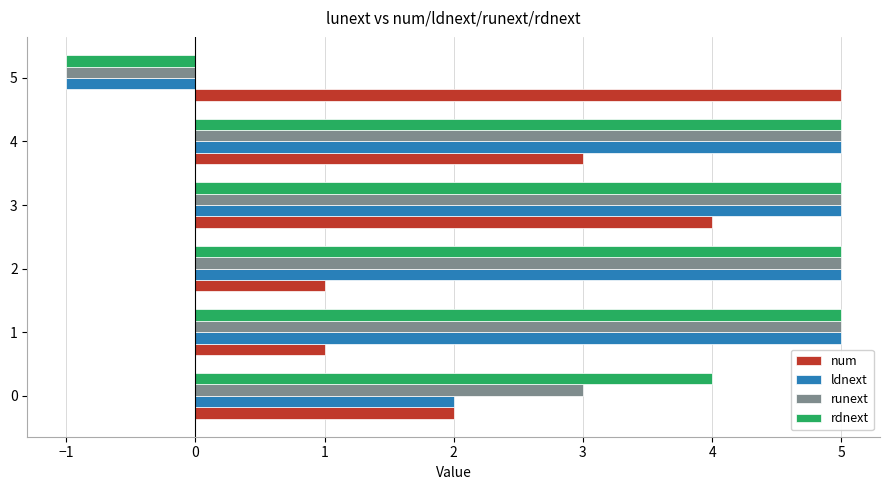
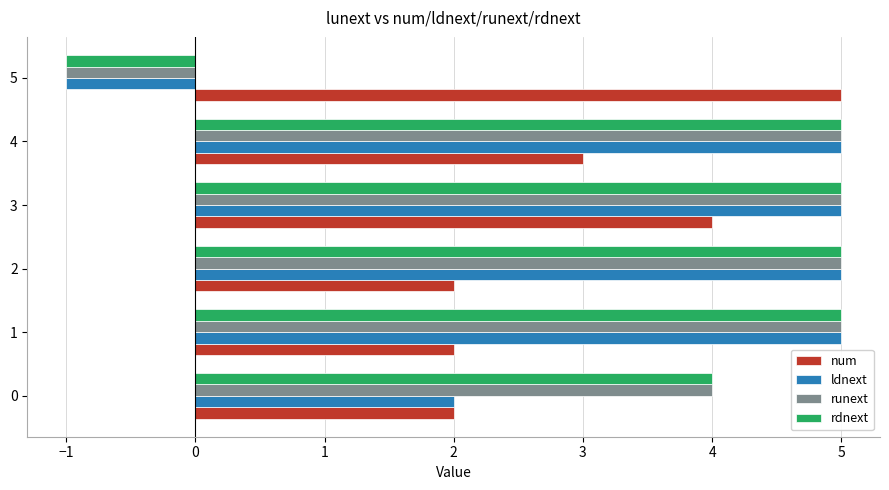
  {
    "num": {
      "5": 5,
      "4": 3,
      "3": 4,
-     "2": 1,
-     "1": 1,
+     "2": 2,
+     "1": 2,
      "0": 2
    },
    "ldnext": {
      "5": -1,
      "4": 5,
      "3": 5,
      "2": 5,
      "1": 5,
      "0": 2
    },
    "runext": {
      "5": -1,
      "4": 5,
      "3": 5,
      "2": 5,
      "1": 5,
-     "0": 3
+     "0": 4
    },
    "rdnext": {
      "5": -1,
      "4": 5,
      "3": 5,
      "2": 5,
      "1": 5,
      "0": 4
    }
  }
